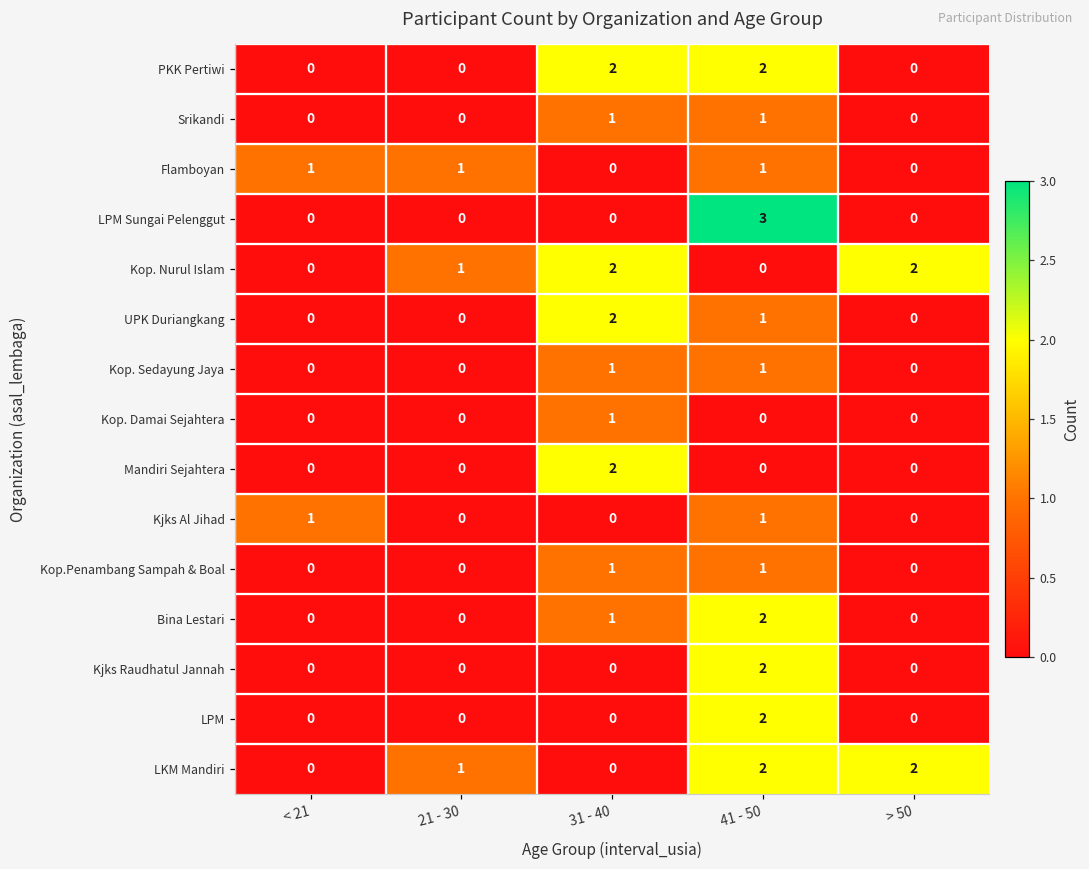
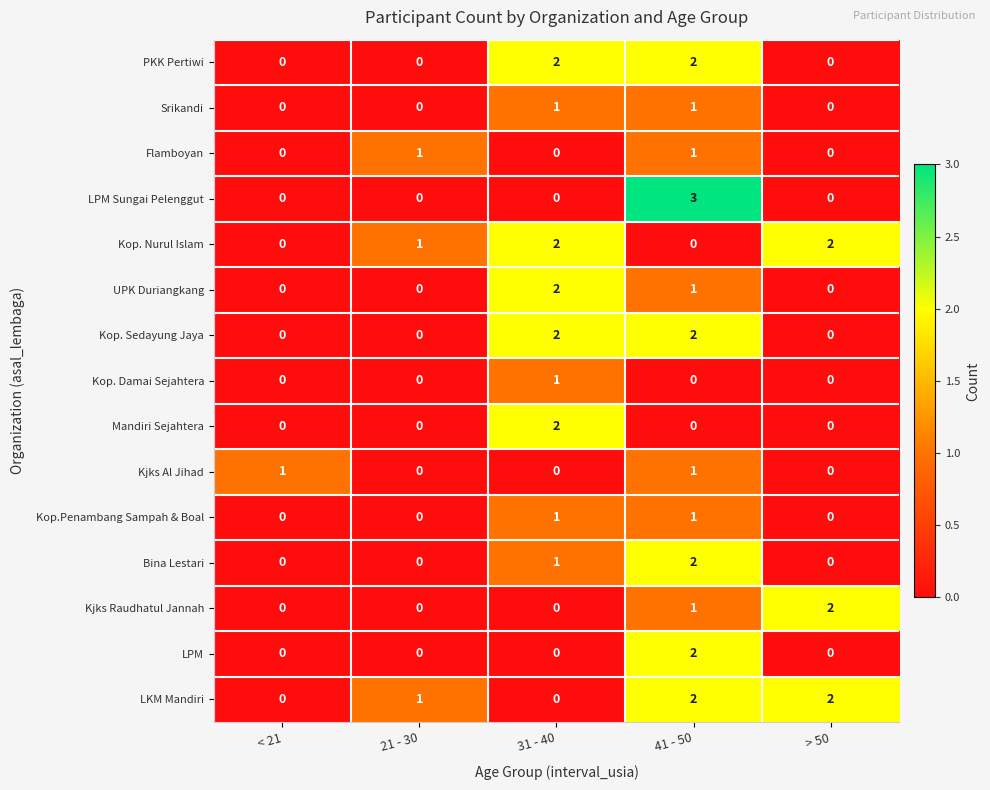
  {
    "PKK Pertiwi": {
      "< 21": 0,
      "21 - 30": 0,
      "31 - 40": 2,
      "41 - 50": 2,
      "> 50": 0
    },
    "Srikandi": {
      "< 21": 0,
      "21 - 30": 0,
      "31 - 40": 1,
      "41 - 50": 1,
      "> 50": 0
    },
    "Flamboyan": {
-     "< 21": 1,
+     "< 21": 0,
      "21 - 30": 1,
      "31 - 40": 0,
      "41 - 50": 1,
      "> 50": 0
    },
    "LPM Sungai Pelenggut": {
      "< 21": 0,
      "21 - 30": 0,
      "31 - 40": 0,
      "41 - 50": 3,
      "> 50": 0
    },
    "Kop. Nurul Islam": {
      "< 21": 0,
      "21 - 30": 1,
      "31 - 40": 2,
      "41 - 50": 0,
      "> 50": 2
    },
    "UPK Duriangkang": {
      "< 21": 0,
      "21 - 30": 0,
      "31 - 40": 2,
      "41 - 50": 1,
      "> 50": 0
    },
    "Kop. Sedayung Jaya": {
      "< 21": 0,
      "21 - 30": 0,
-     "31 - 40": 1,
-     "41 - 50": 1,
+     "31 - 40": 2,
+     "41 - 50": 2,
      "> 50": 0
    },
    "Kop. Damai Sejahtera": {
      "< 21": 0,
      "21 - 30": 0,
      "31 - 40": 1,
      "41 - 50": 0,
      "> 50": 0
    },
    "Mandiri Sejahtera": {
      "< 21": 0,
      "21 - 30": 0,
      "31 - 40": 2,
      "41 - 50": 0,
      "> 50": 0
    },
    "Kjks Al Jihad": {
      "< 21": 1,
      "21 - 30": 0,
      "31 - 40": 0,
      "41 - 50": 1,
      "> 50": 0
    },
    "Kop.Penambang Sampah & Boal": {
      "< 21": 0,
      "21 - 30": 0,
      "31 - 40": 1,
      "41 - 50": 1,
      "> 50": 0
    },
    "Bina Lestari": {
      "< 21": 0,
      "21 - 30": 0,
      "31 - 40": 1,
      "41 - 50": 2,
      "> 50": 0
    },
    "Kjks Raudhatul Jannah": {
      "< 21": 0,
      "21 - 30": 0,
      "31 - 40": 0,
-     "41 - 50": 2,
-     "> 50": 0
+     "41 - 50": 1,
+     "> 50": 2
    },
    "LPM": {
      "< 21": 0,
      "21 - 30": 0,
      "31 - 40": 0,
      "41 - 50": 2,
      "> 50": 0
    },
    "LKM Mandiri": {
      "< 21": 0,
      "21 - 30": 1,
      "31 - 40": 0,
      "41 - 50": 2,
      "> 50": 2
    }
  }
